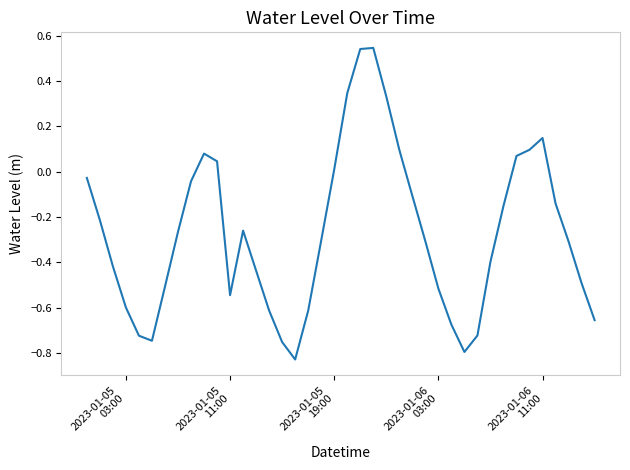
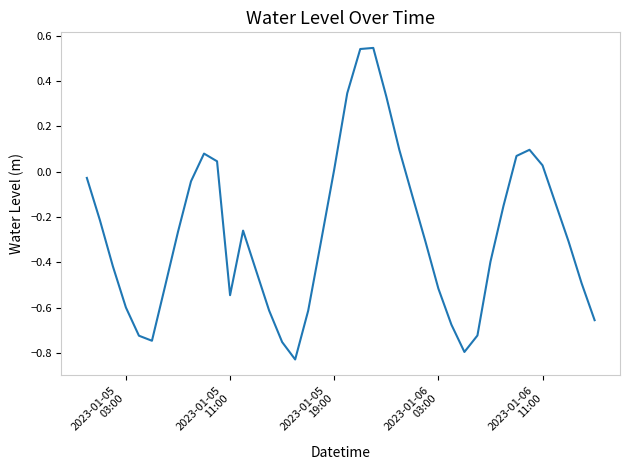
  {
    "2023-01-05 03:00": -0.60,
    "2023-01-05 11:00": -0.55,
    "2023-01-05 19:00": 0.01,
    "2023-01-06 03:00": -0.52,
-   "2023-01-06 11:00": 0.15
+   "2023-01-06 11:00": 0.03
  }
